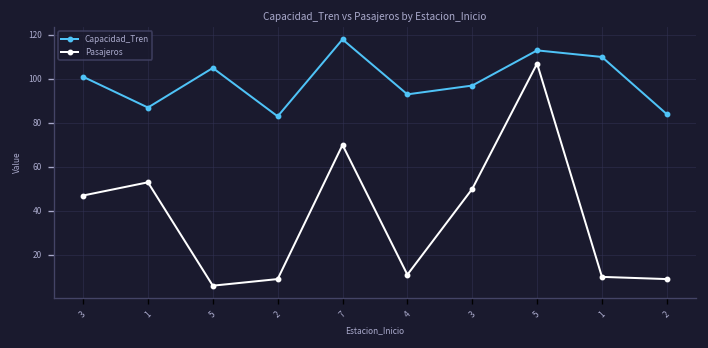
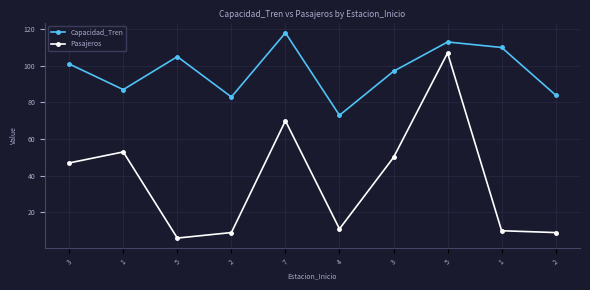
  {
    "Capacidad_Tren": {
      "7": 118,
-     "4": 93
+     "4": 73
    },
    "Pasajeros": {
      "7": 70,
      "4": 11
    }
  }
